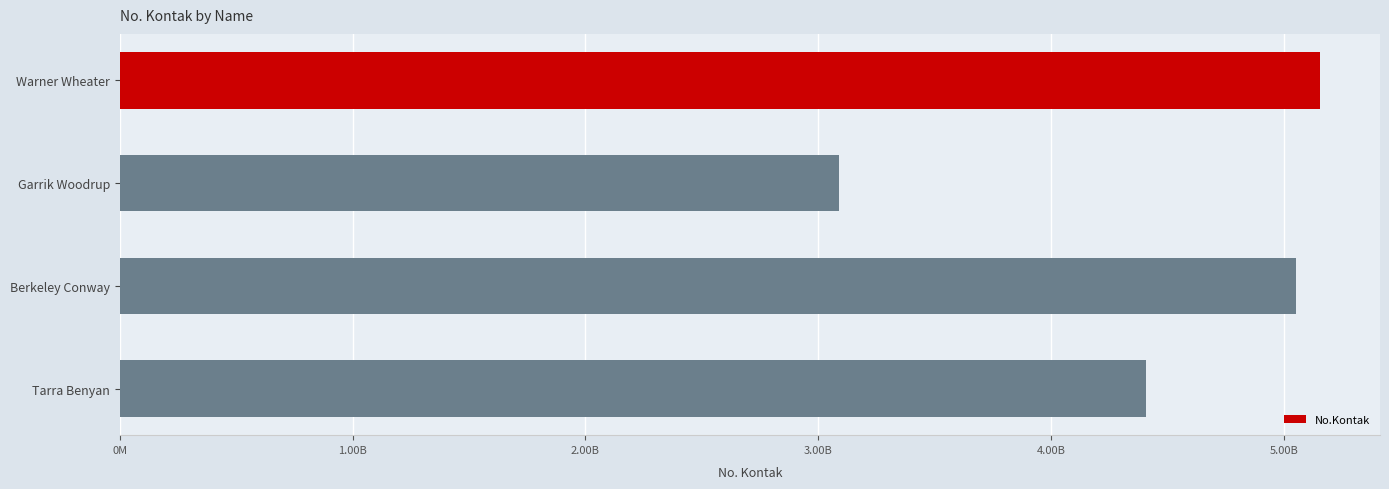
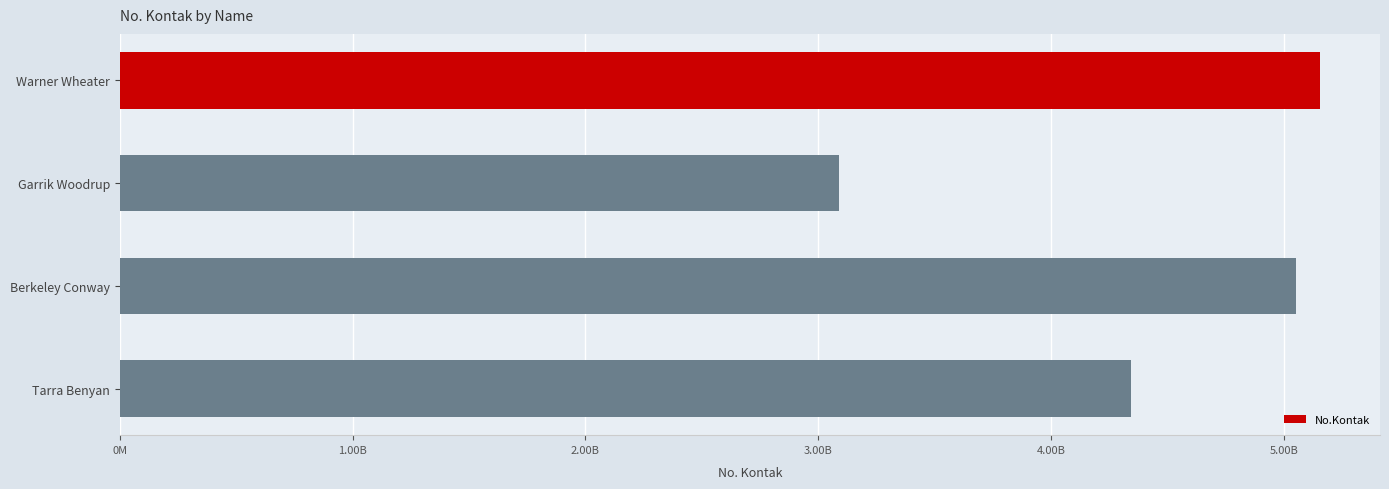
  {
    "Warner Wheater": 5150000000,
    "Garrik Woodrup": 3090000000,
    "Berkeley Conway": 5050000000,
-   "Tarra Benyan": 4410000000
+   "Tarra Benyan": 4340000000
  }
